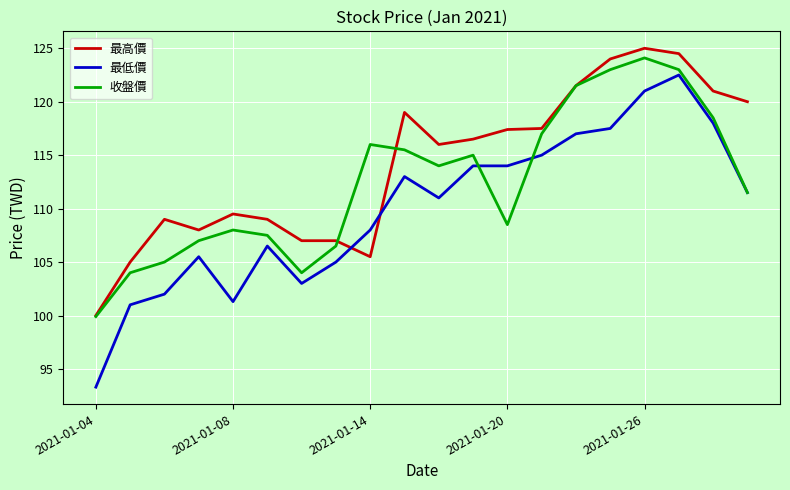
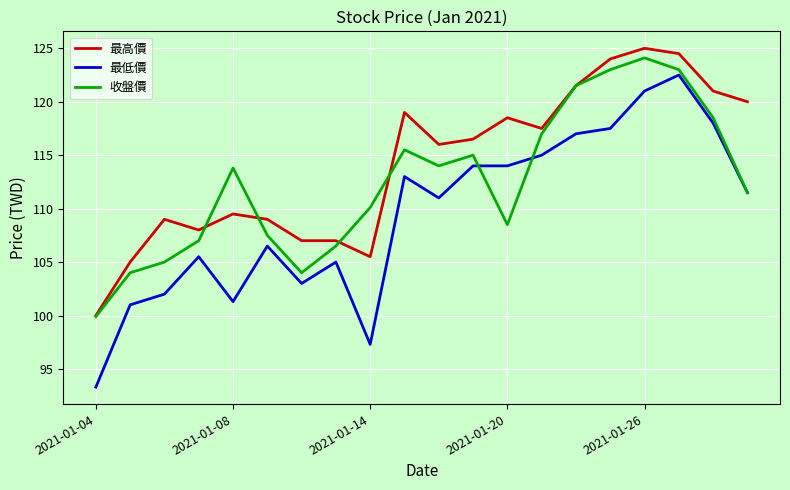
  {
    "最高價": {
      "2021-01-08": 109.5,
      "2021-01-14": 105.5,
-     "2021-01-20": 117.4,
+     "2021-01-20": 118.5,
      "2021-01-26": 125.0
    },
    "最低價": {
      "2021-01-04": 93.3,
      "2021-01-08": 101.3,
-     "2021-01-14": 108.0,
+     "2021-01-14": 97.3,
      "2021-01-20": 114.0,
      "2021-01-26": 121.0
    },
    "收盤價": {
-     "2021-01-08": 108.0,
-     "2021-01-14": 116.0,
+     "2021-01-08": 113.8,
+     "2021-01-14": 110.1,
      "2021-01-20": 108.5,
      "2021-01-26": 124.1
    }
  }
